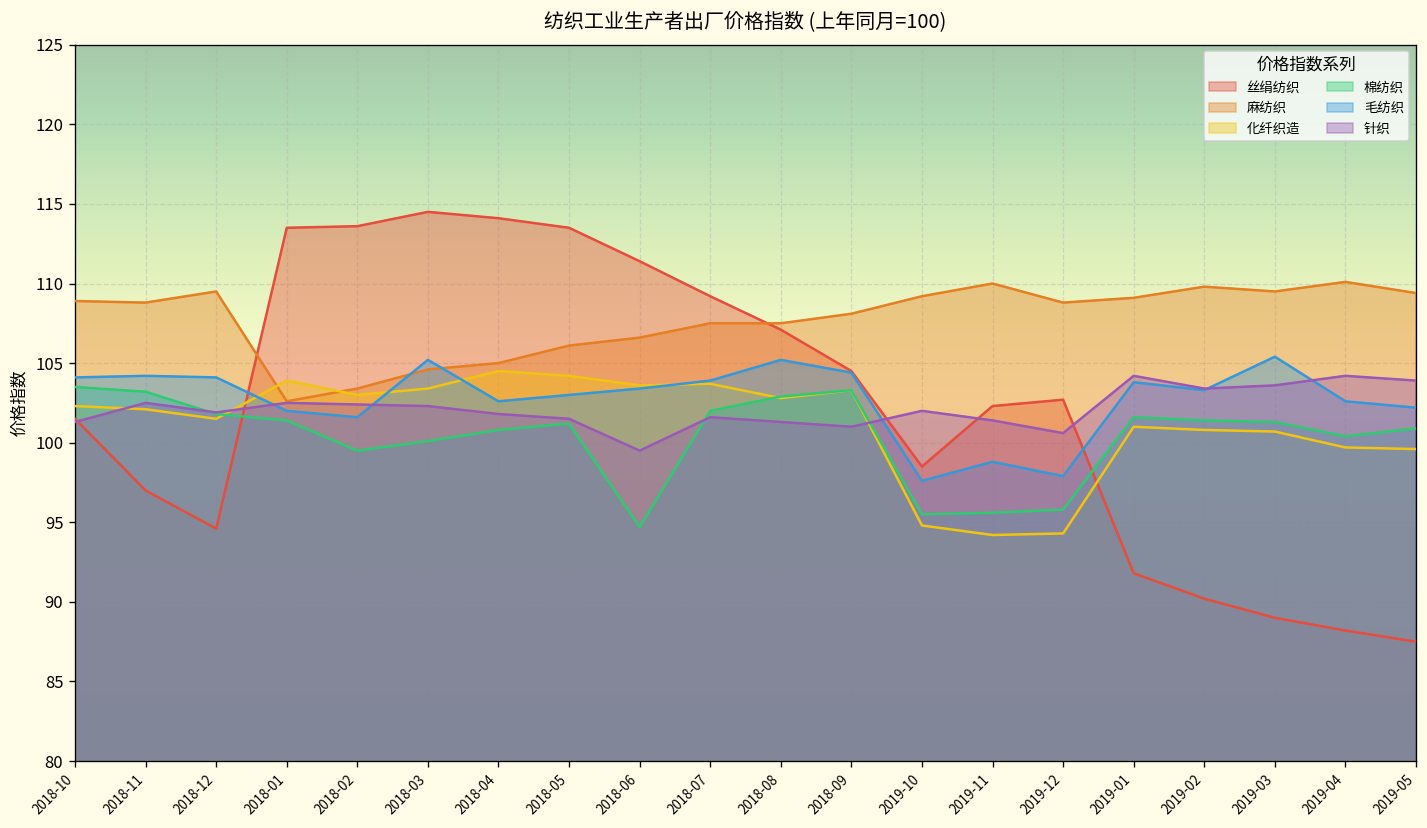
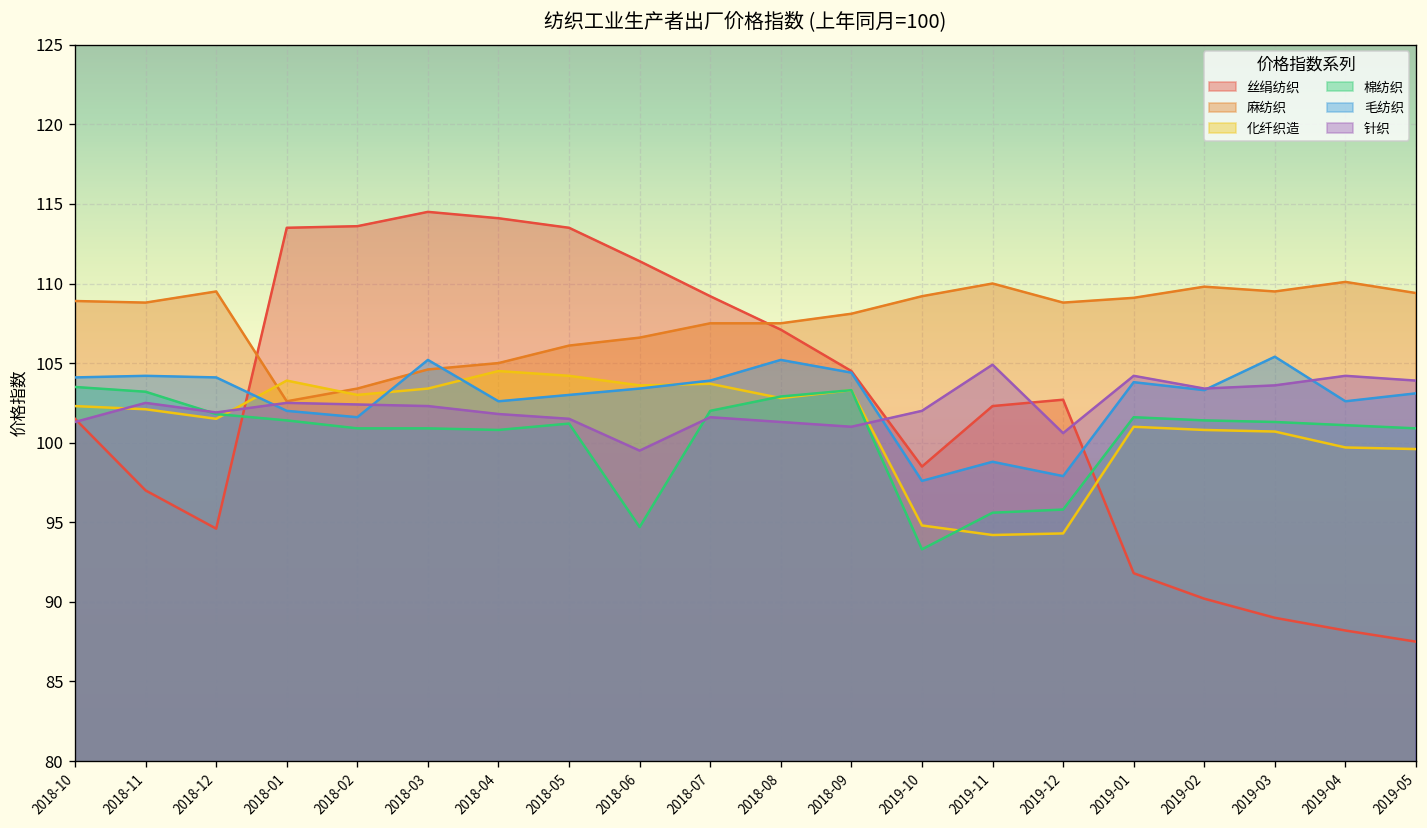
  {
    "棉纺织": {
      "2018-10": 103.5,
      "2018-11": 103.2,
      "2018-01": 101.4,
-     "2018-02": 99.5,
-     "2018-03": 100.1,
+     "2018-02": 100.9,
+     "2018-03": 100.9,
      "2018-04": 100.8,
      "2018-05": 101.2,
      "2018-06": 94.7,
      "2018-07": 102.0,
-     "2019-10": 95.5,
+     "2019-10": 93.3,
      "2019-11": 95.6,
      "2019-12": 95.8,
      "2019-01": 101.6,
      "2019-02": 101.4,
      "2019-03": 101.3,
-     "2019-04": 100.4,
+     "2019-04": 101.1,
      "2019-05": 100.9
    },
    "毛纺织": {
      "2018-10": 104.1,
      "2018-11": 104.2,
      "2018-12": 104.1,
      "2018-01": 102.0,
      "2018-02": 101.6,
      "2018-03": 105.2,
      "2018-04": 102.6,
      "2018-05": 103.0,
      "2018-06": 103.4,
      "2018-07": 103.9,
      "2018-08": 105.2,
      "2019-10": 97.6,
      "2019-11": 98.8,
      "2019-12": 97.9,
      "2019-01": 103.8,
      "2019-03": 105.4,
      "2019-04": 102.6,
-     "2019-05": 102.2
+     "2019-05": 103.1
    },
    "针织": {
      "2018-10": 101.3,
      "2018-11": 102.5,
      "2018-02": 102.4,
      "2018-03": 102.3,
      "2018-04": 101.8,
      "2018-05": 101.5,
      "2018-06": 99.5,
      "2018-07": 101.6,
      "2018-08": 101.3,
      "2018-09": 101.0,
      "2019-10": 102.0,
-     "2019-11": 101.4,
+     "2019-11": 104.9,
      "2019-12": 100.6,
      "2019-01": 104.2,
      "2019-03": 103.6,
      "2019-04": 104.2,
      "2019-05": 103.9
    }
  }
